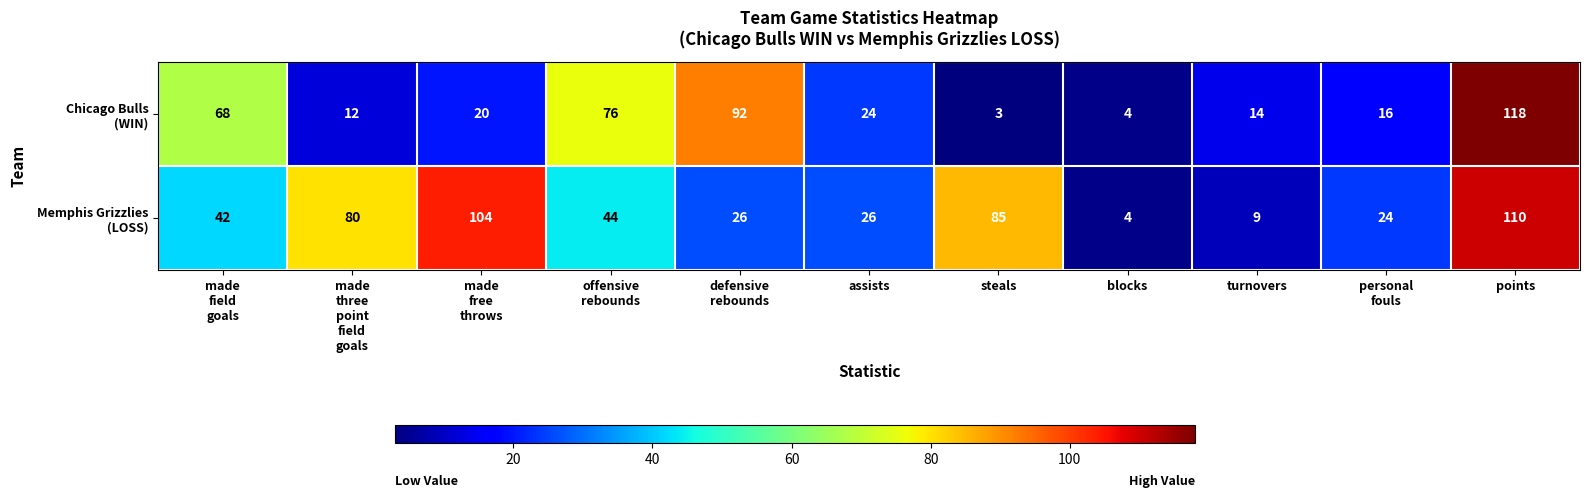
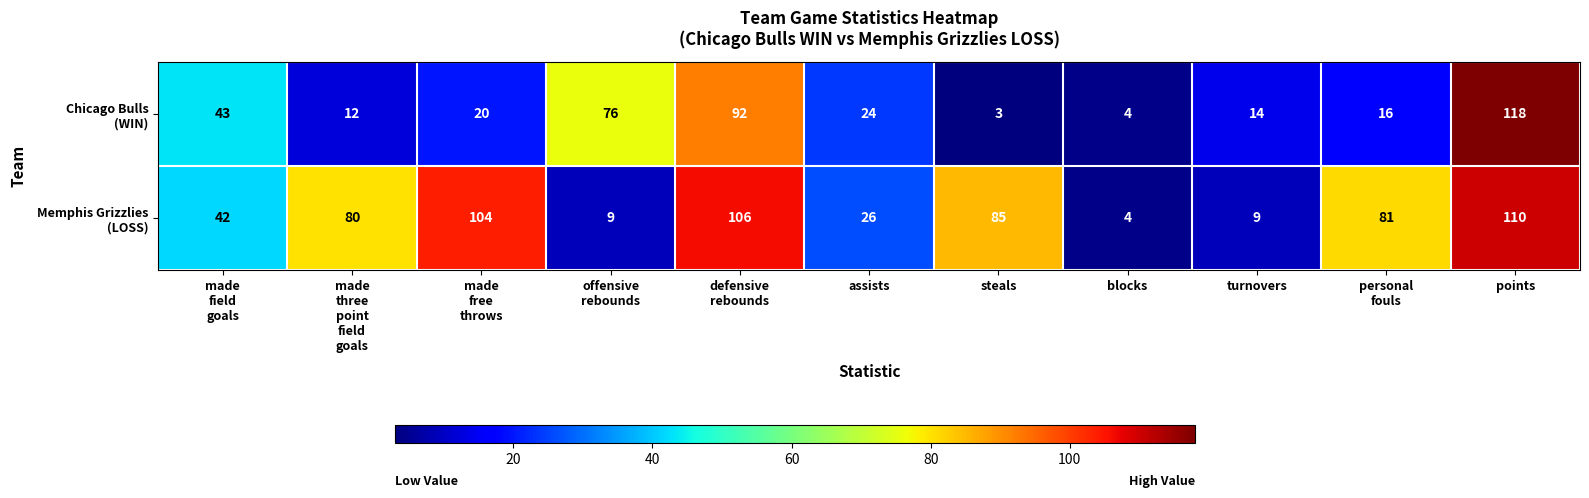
  {
    "Chicago Bulls (WIN)": {
-     "made field goals": 68,
+     "made field goals": 43,
      "made three point field goals": 12,
      "made free throws": 20,
      "offensive rebounds": 76,
      "defensive rebounds": 92,
      "assists": 24,
      "steals": 3,
      "blocks": 4,
      "turnovers": 14,
      "personal fouls": 16,
      "points": 118
    },
    "Memphis Grizzlies (LOSS)": {
      "made field goals": 42,
      "made three point field goals": 80,
      "made free throws": 104,
-     "offensive rebounds": 44,
-     "defensive rebounds": 26,
+     "offensive rebounds": 9,
+     "defensive rebounds": 106,
      "assists": 26,
      "steals": 85,
      "blocks": 4,
      "turnovers": 9,
-     "personal fouls": 24,
+     "personal fouls": 81,
      "points": 110
    }
  }
